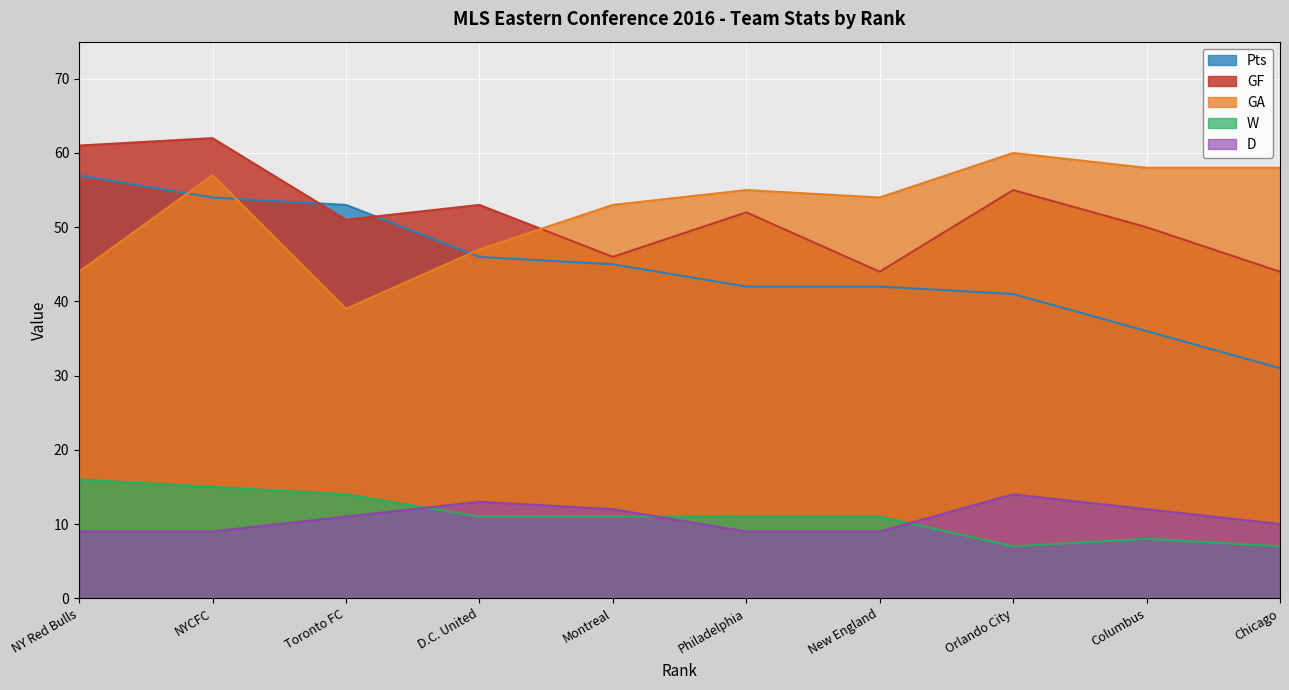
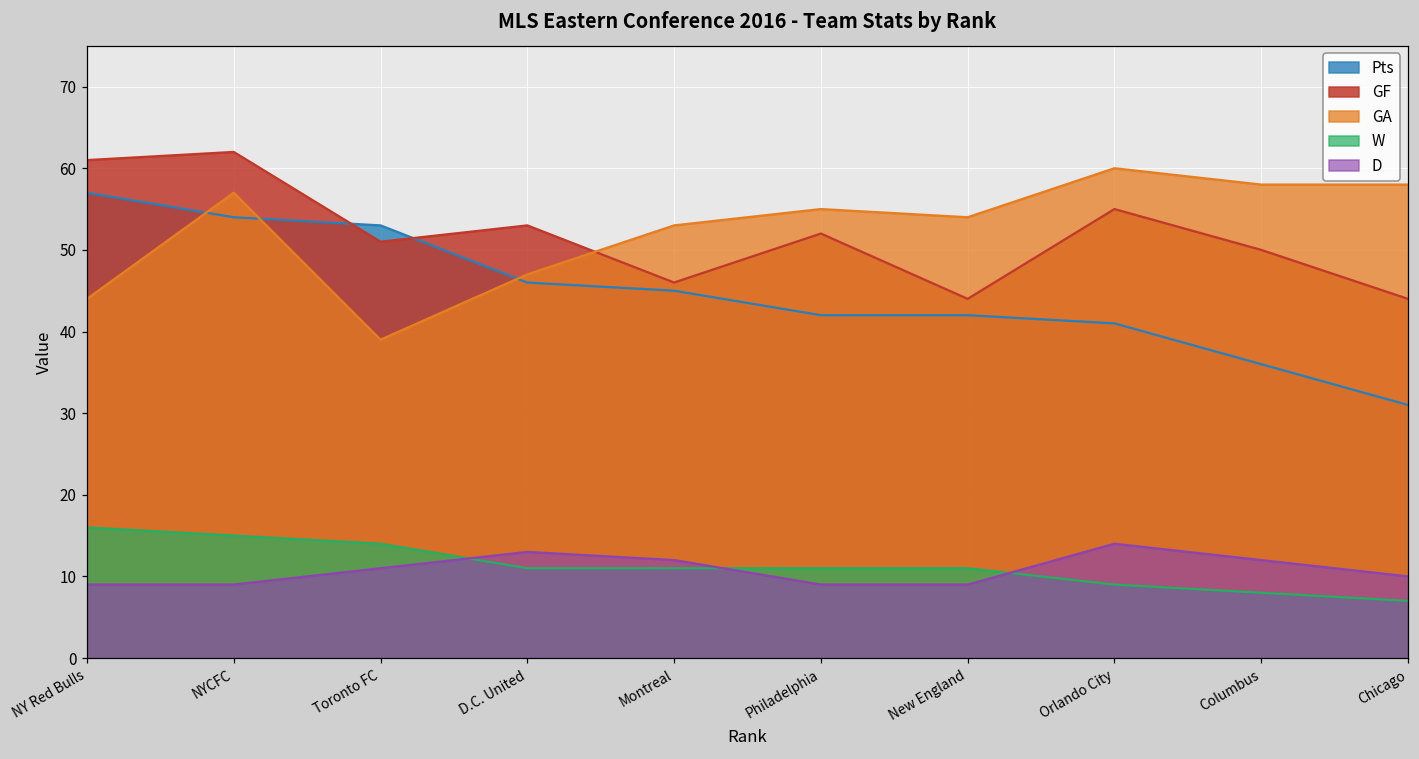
  {
    "Pts": {
      "NY Red Bulls": 57,
      "NYCFC": 54,
      "Toronto FC": 53,
      "D.C. United": 46,
      "Montreal": 45,
      "Philadelphia": 42,
      "New England": 42,
      "Orlando City": 41,
      "Columbus": 36,
      "Chicago": 31
    },
    "GF": {
      "NY Red Bulls": 61,
      "NYCFC": 62,
      "Toronto FC": 51,
      "D.C. United": 53,
      "Montreal": 46,
      "Philadelphia": 52,
      "New England": 44,
      "Orlando City": 55,
      "Columbus": 50,
      "Chicago": 44
    },
    "GA": {
      "NY Red Bulls": 44,
      "NYCFC": 57,
      "Toronto FC": 39,
      "D.C. United": 47,
      "Montreal": 53,
      "Philadelphia": 55,
      "New England": 54,
      "Orlando City": 60,
      "Columbus": 58,
      "Chicago": 58
    },
    "W": {
      "NY Red Bulls": 16,
      "NYCFC": 15,
      "Toronto FC": 14,
      "D.C. United": 11,
      "Montreal": 11,
      "Philadelphia": 11,
      "New England": 11,
-     "Orlando City": 7,
+     "Orlando City": 9,
      "Columbus": 8,
      "Chicago": 7
    },
    "D": {
      "NY Red Bulls": 9,
      "NYCFC": 9,
      "Toronto FC": 11,
      "D.C. United": 13,
      "Montreal": 12,
      "Philadelphia": 9,
      "New England": 9,
      "Orlando City": 14,
      "Columbus": 12,
      "Chicago": 10
    }
  }
